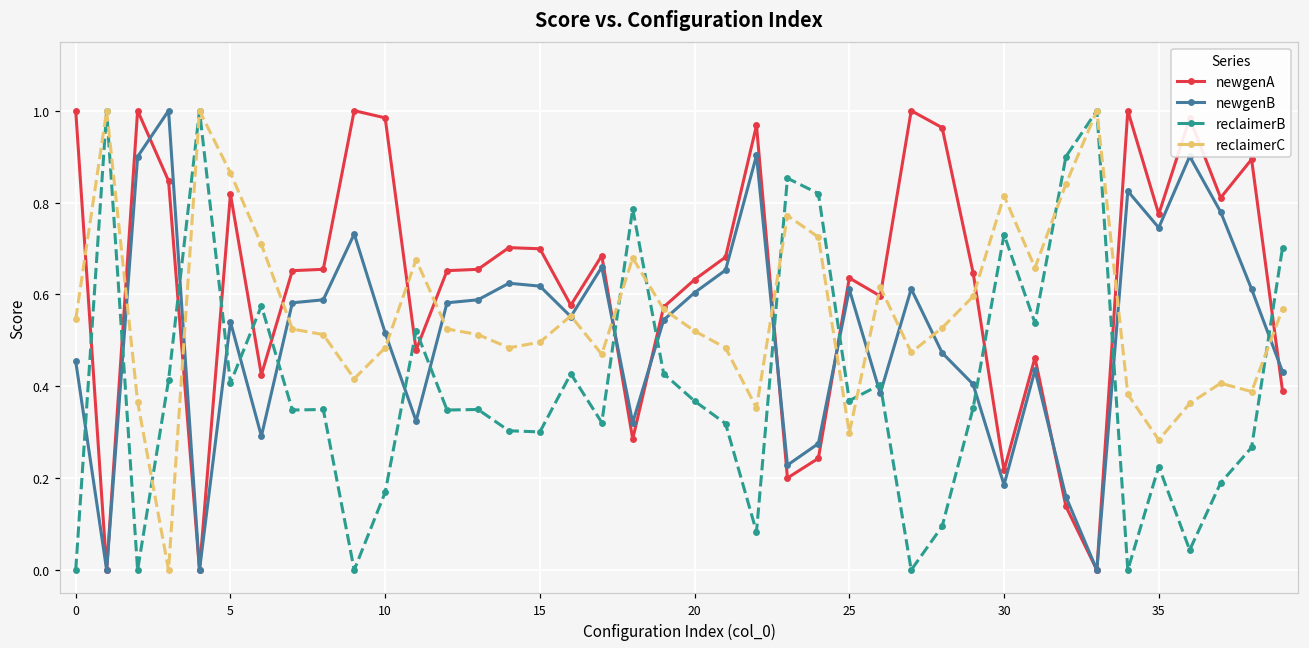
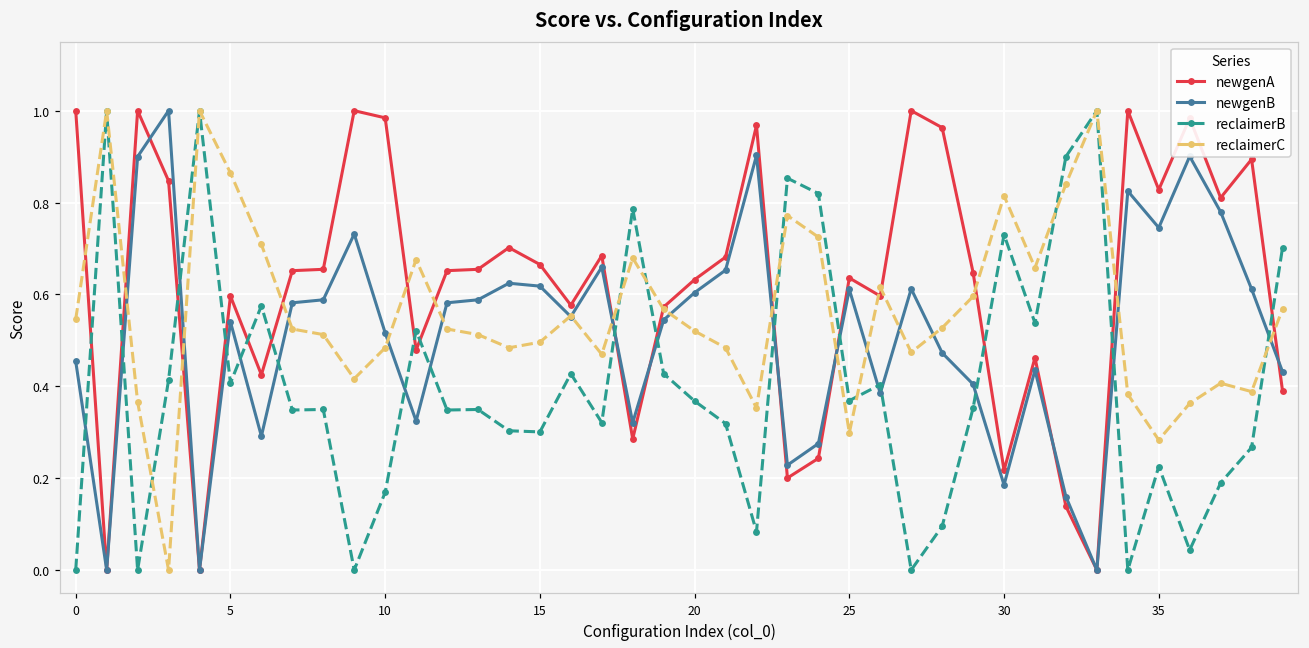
  {
    "newgenA": {
      "0": 1.00,
-     "5": 0.82,
+     "5": 0.60,
      "10": 0.98,
-     "15": 0.70,
+     "15": 0.67,
      "20": 0.63,
      "25": 0.64,
      "30": 0.22,
-     "35": 0.77
+     "35": 0.83
    },
    "reclaimerC": {
      "0": 0.55,
      "5": 0.86,
      "10": 0.48,
      "15": 0.50,
      "20": 0.52,
      "25": 0.30,
      "30": 0.81,
      "35": 0.28
    }
  }
